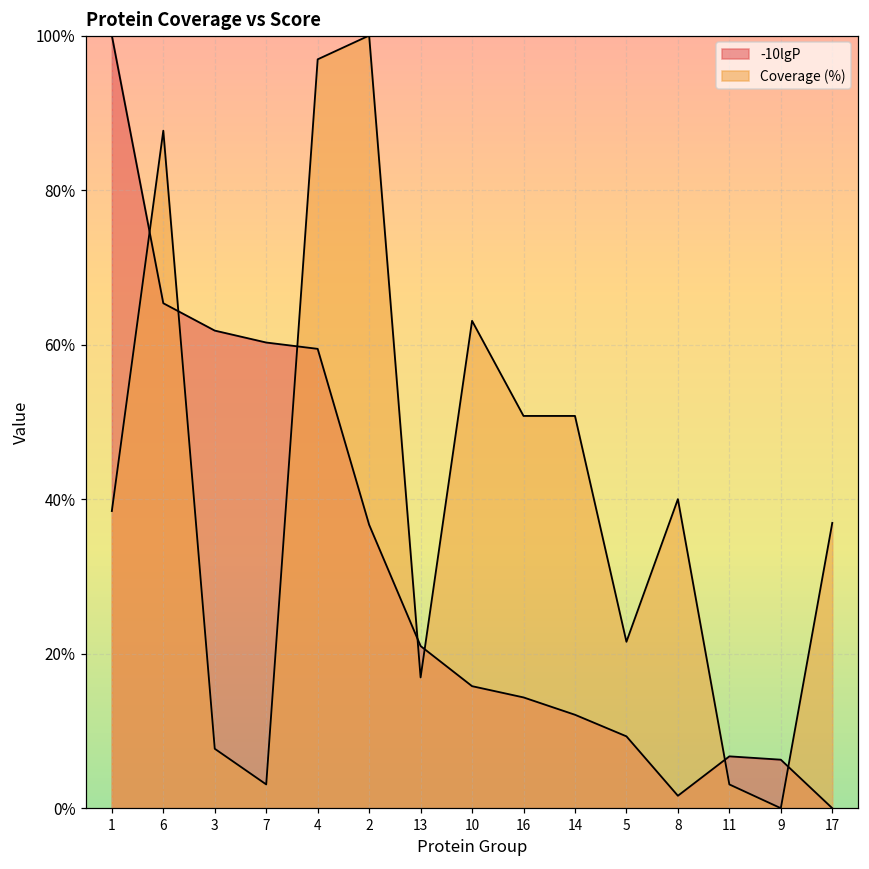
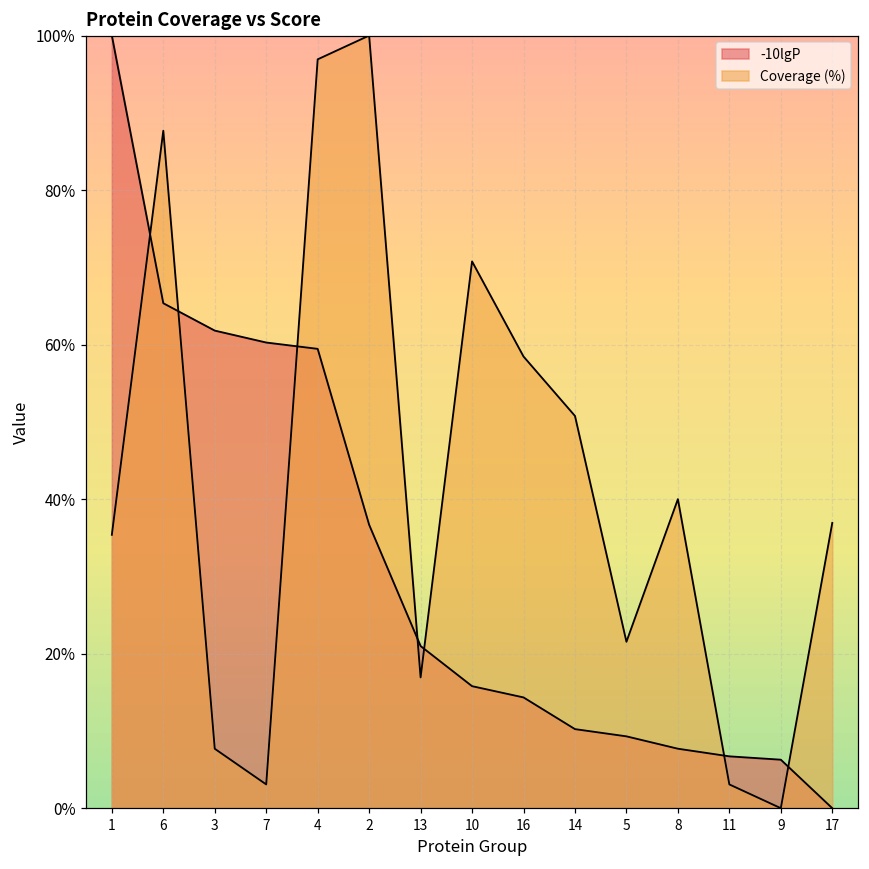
  {
    "-10lgP": {
      "1": "100%",
      "6": "65%",
      "3": "62%",
      "7": "60%",
      "4": "59%",
      "2": "37%",
      "13": "21%",
      "10": "16%",
      "16": "14%",
-     "14": "12%",
+     "14": "10%",
      "5": "9%",
-     "8": "2%",
+     "8": "8%",
      "11": "7%",
      "9": "6%",
      "17": "0%"
    },
    "Coverage (%)": {
-     "1": "38%",
+     "1": "35%",
      "6": "88%",
      "3": "8%",
      "7": "3%",
      "4": "97%",
      "2": "100%",
      "13": "17%",
-     "10": "63%",
-     "16": "51%",
+     "10": "71%",
+     "16": "58%",
      "14": "51%",
      "5": "22%",
      "8": "40%",
      "11": "3%",
      "9": "0%",
      "17": "37%"
    }
  }
